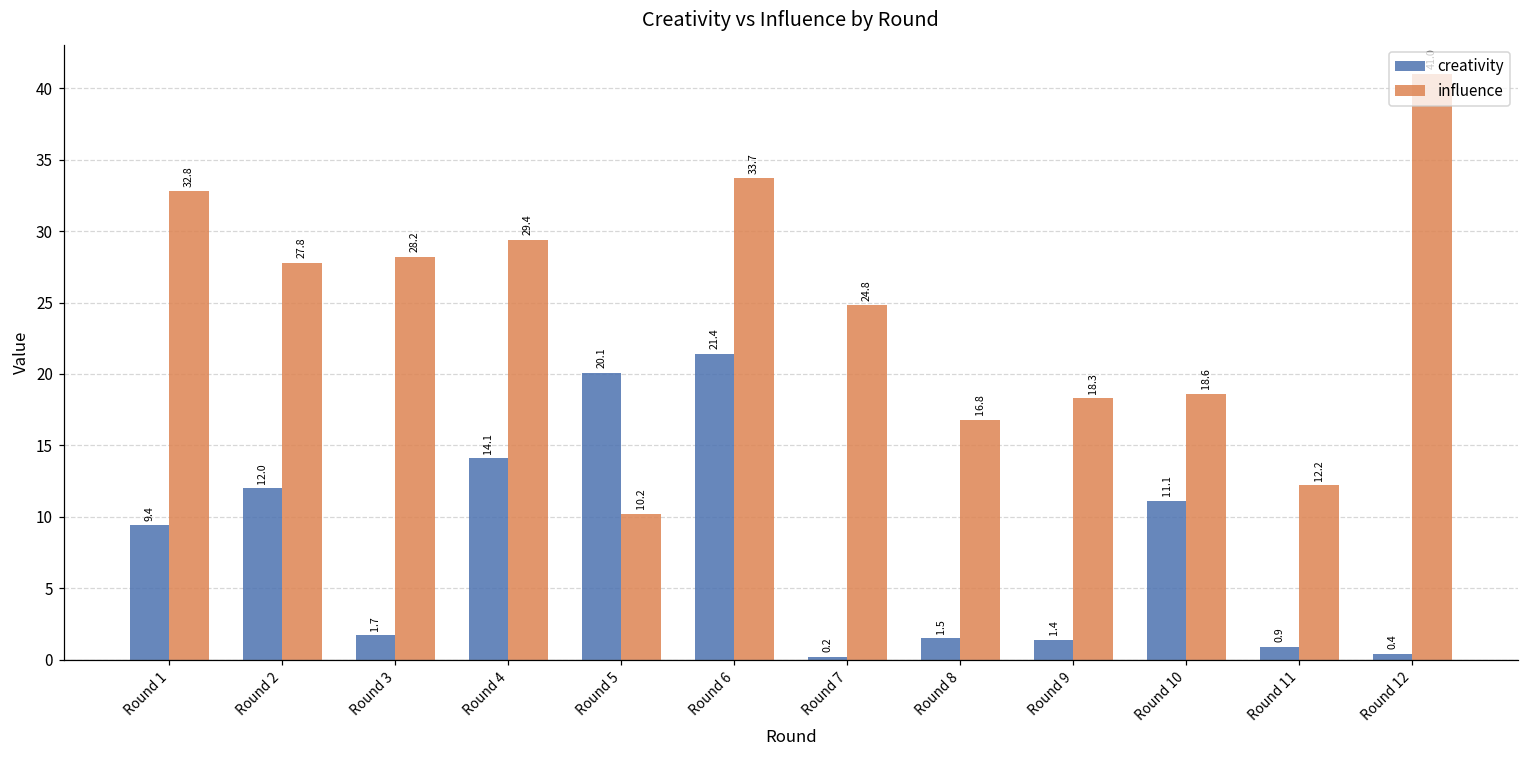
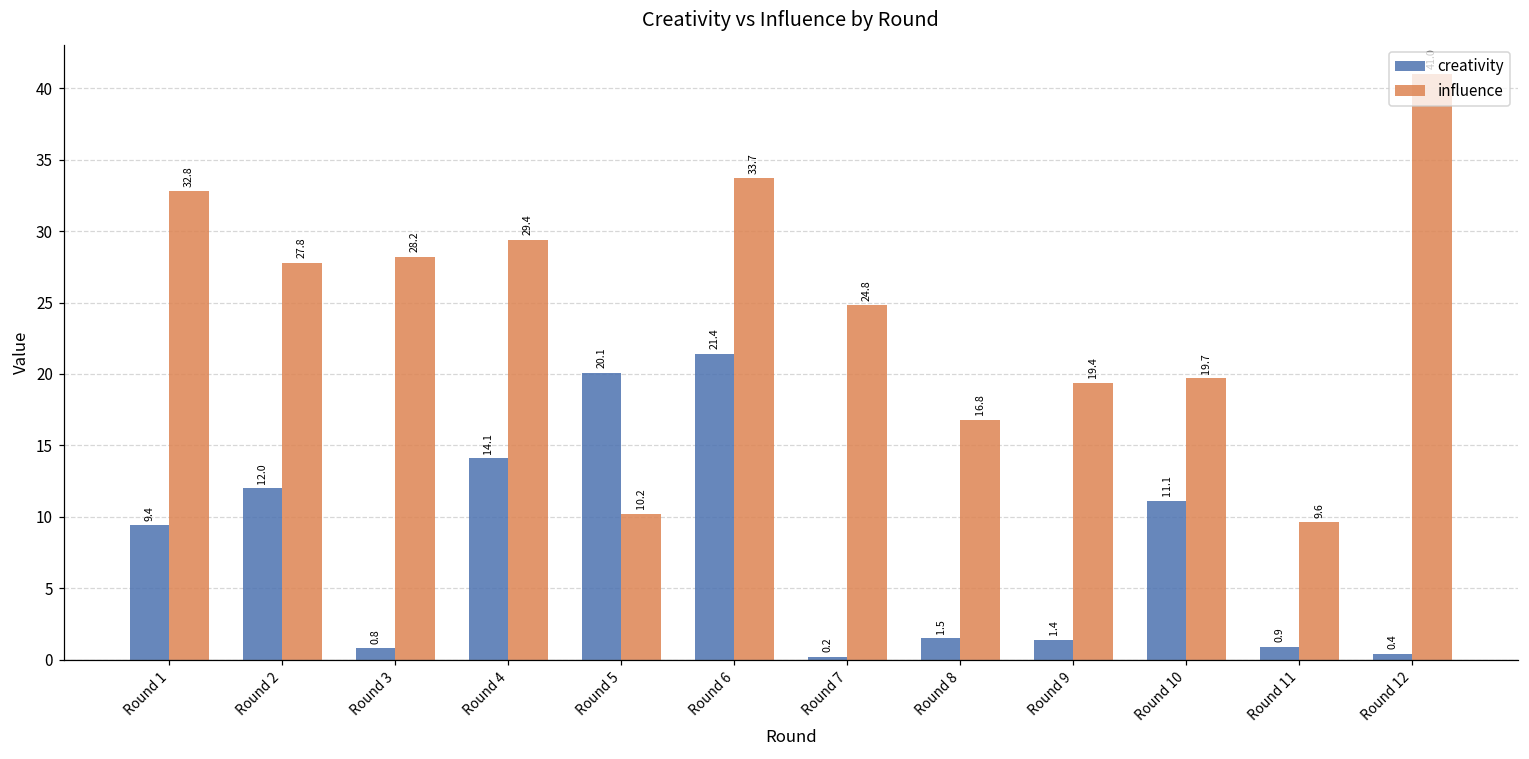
  {
    "creativity": {
      "Round 1": 9.4,
      "Round 2": 12.0,
-     "Round 3": 1.7,
+     "Round 3": 0.8,
      "Round 4": 14.1,
      "Round 5": 20.1,
      "Round 6": 21.4,
      "Round 7": 0.2,
      "Round 8": 1.5,
      "Round 9": 1.4,
      "Round 10": 11.1,
      "Round 11": 0.9,
      "Round 12": 0.4
    },
    "influence": {
      "Round 1": 32.8,
      "Round 2": 27.8,
      "Round 3": 28.2,
      "Round 4": 29.4,
      "Round 5": 10.2,
      "Round 6": 33.7,
      "Round 7": 24.8,
      "Round 8": 16.8,
-     "Round 9": 18.3,
-     "Round 10": 18.6,
-     "Round 11": 12.2
+     "Round 9": 19.4,
+     "Round 10": 19.7,
+     "Round 11": 9.6
    }
  }
